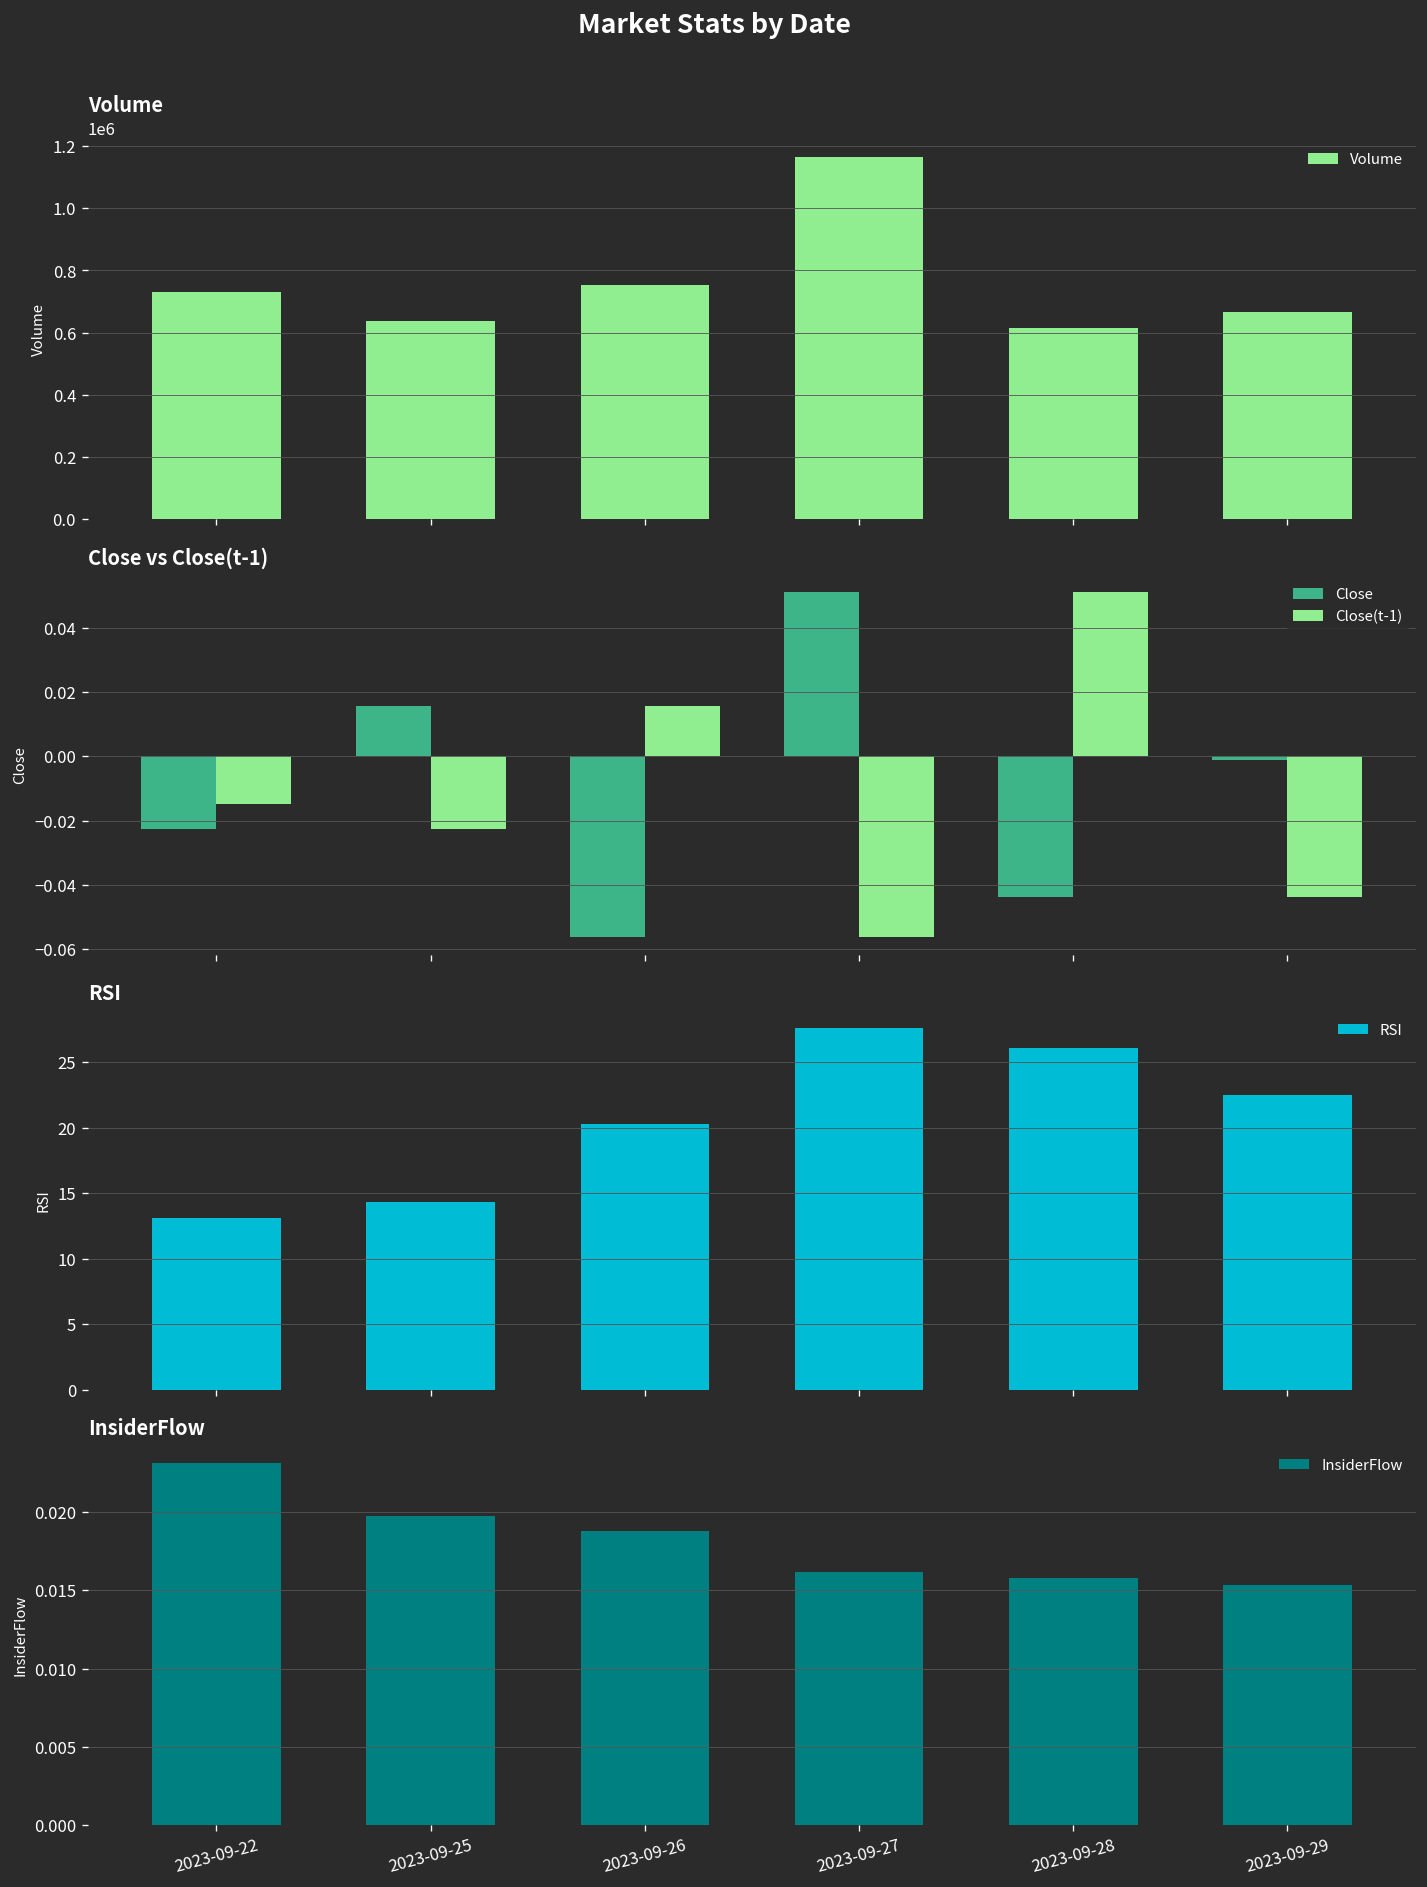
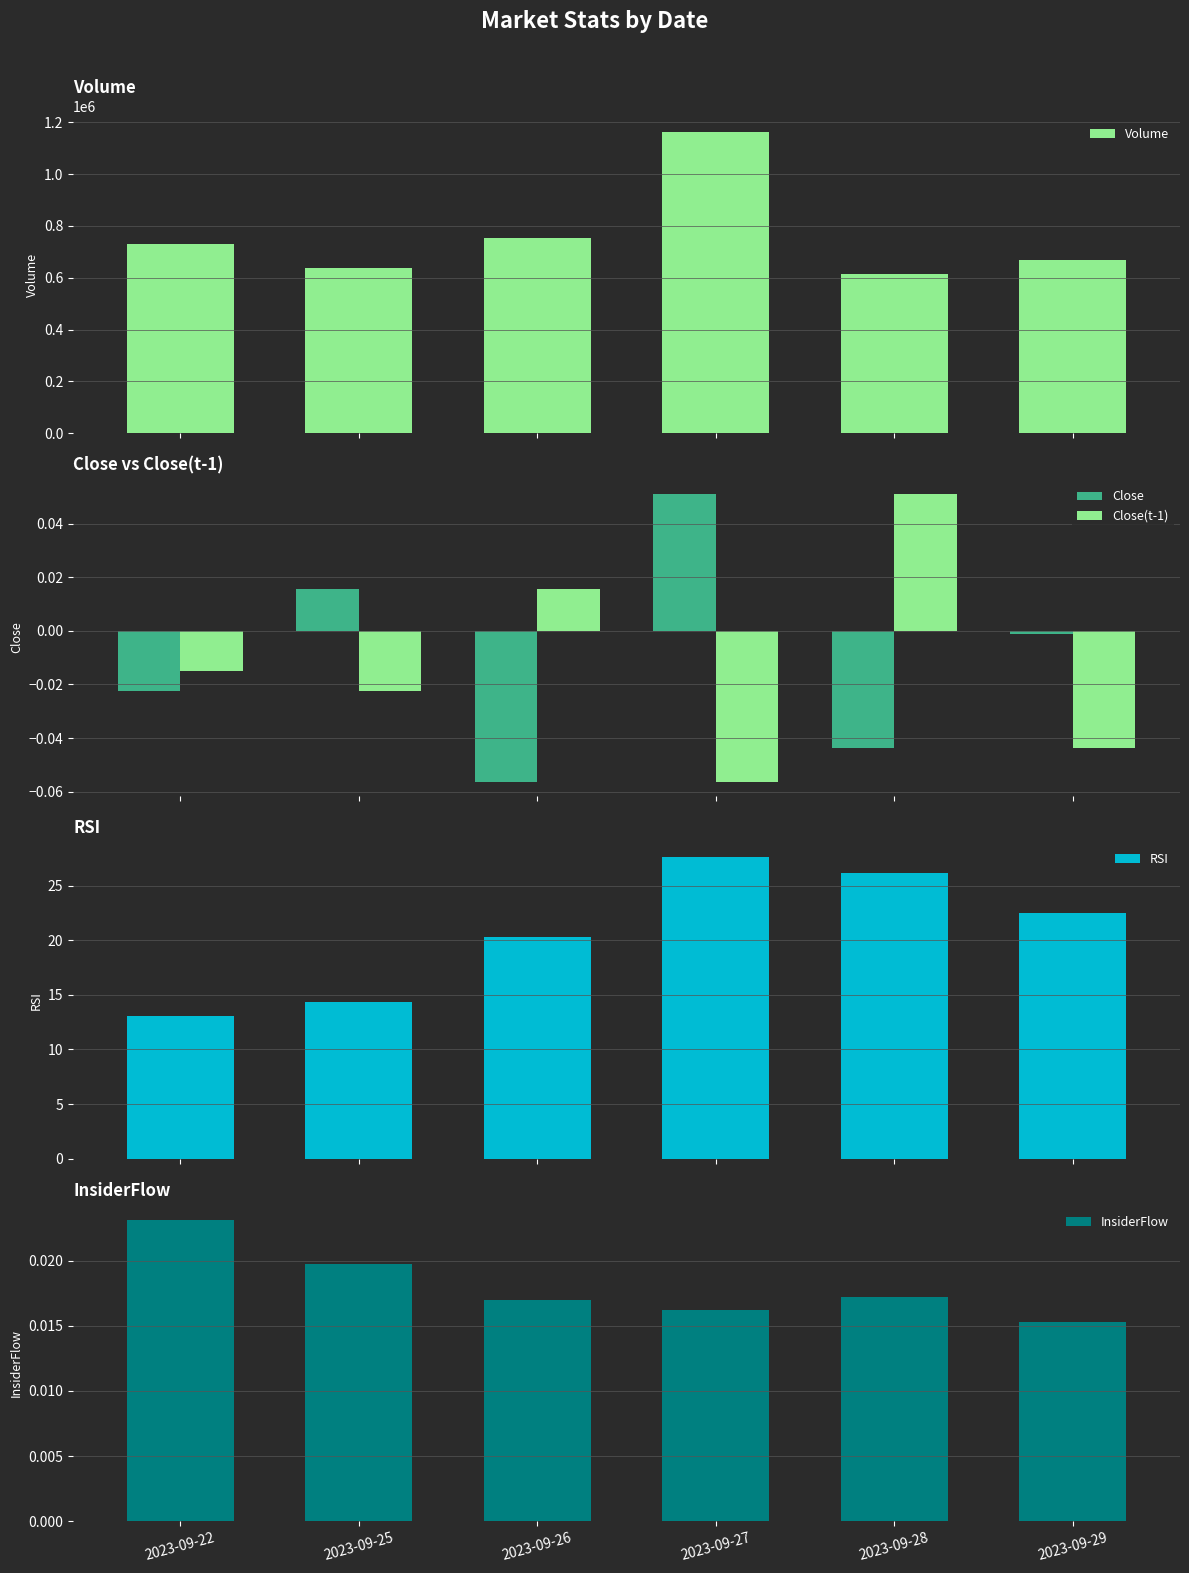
  {
    "InsiderFlow": {
      "2023-09-22": 0.0231,
      "2023-09-25": 0.0197,
-     "2023-09-26": 0.0188,
+     "2023-09-26": 0.0170,
      "2023-09-27": 0.0162,
-     "2023-09-28": 0.0158,
+     "2023-09-28": 0.0172,
      "2023-09-29": 0.0153
    }
  }
